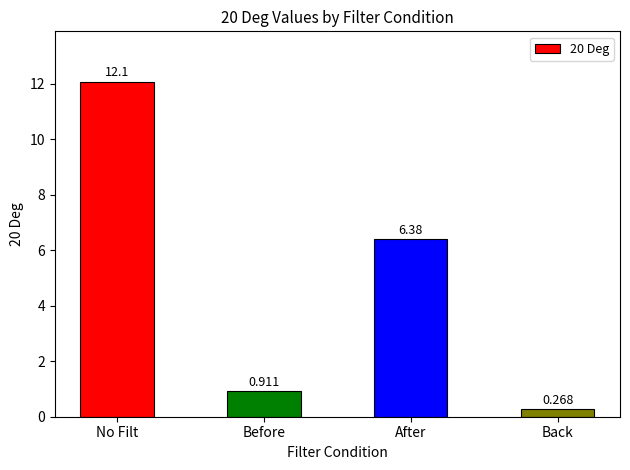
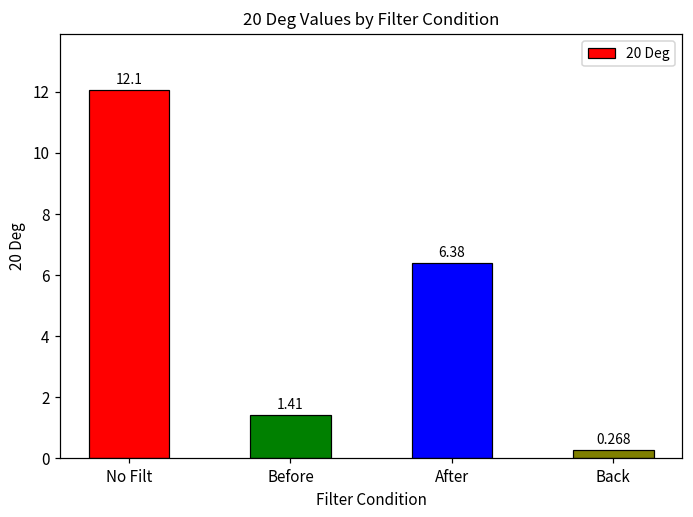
  {
    "No Filt": 12.1,
-   "Before": 0.911,
+   "Before": 1.41,
    "After": 6.38,
    "Back": 0.268
  }
